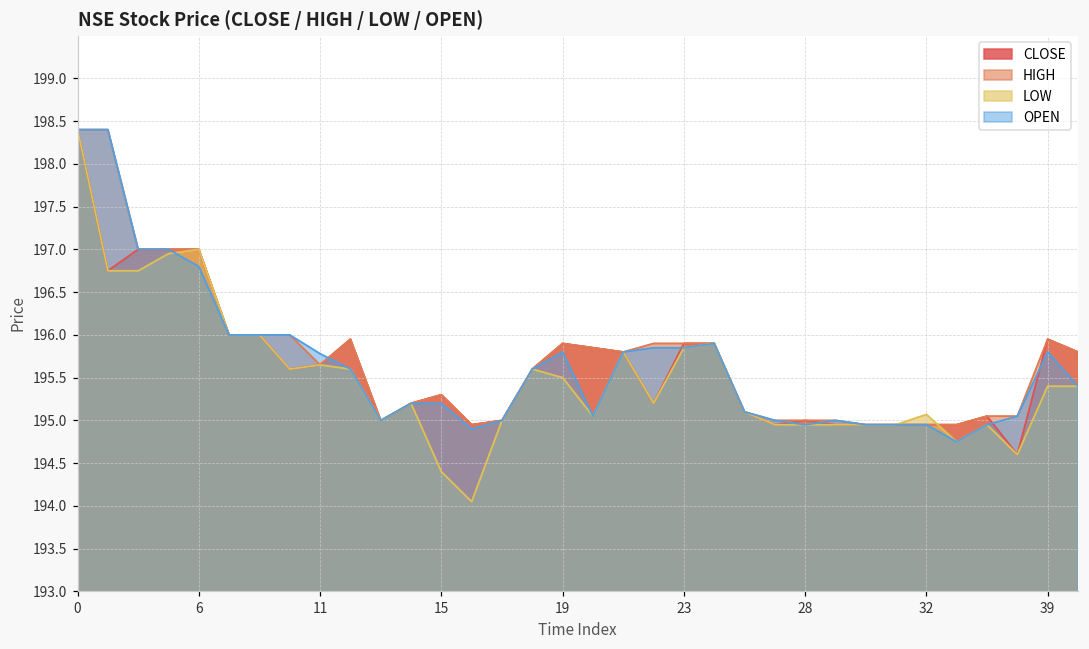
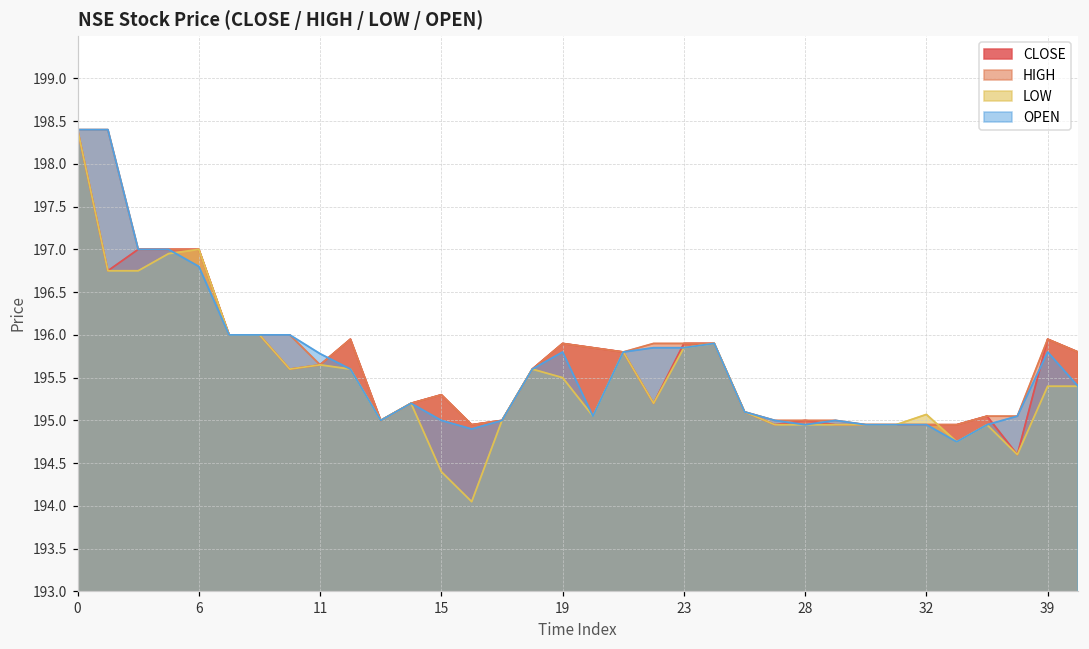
  {
    "LOW": {
      "15": 194.4,
      "19": 195.5,
      "32": 195.1,
      "39": 195.4
    },
    "OPEN": {
      "6": 196.8,
      "11": 195.8,
-     "15": 195.2,
+     "15": 195.0,
      "19": 195.8,
      "39": 195.8
    }
  }
